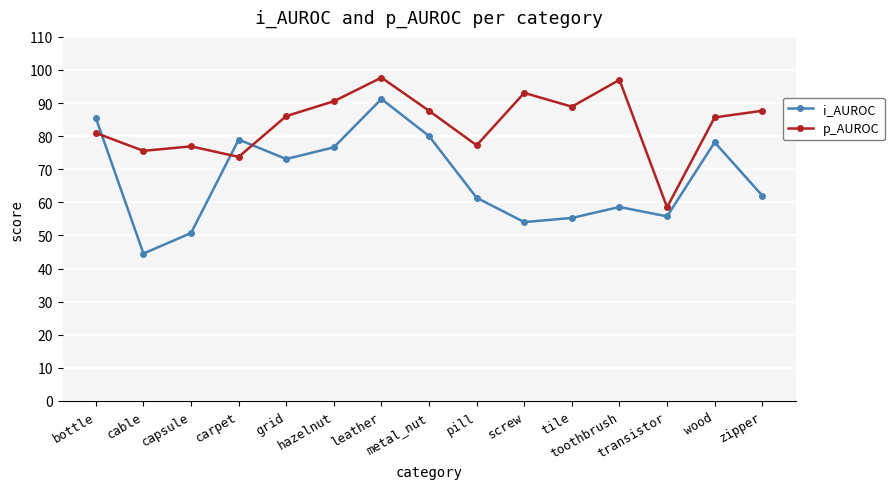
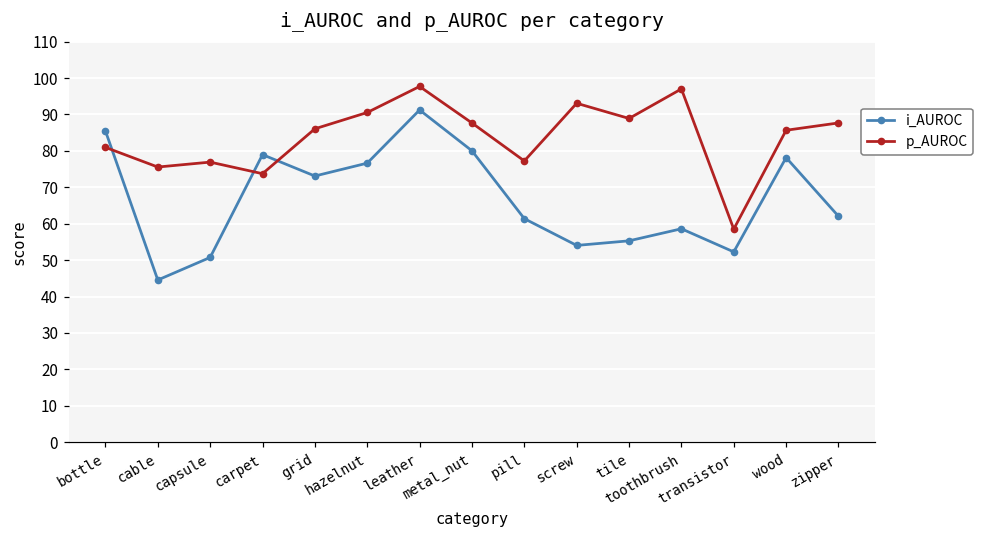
  {
    "i_AUROC": {
      "bottle": 85,
      "cable": 45,
      "capsule": 51,
      "carpet": 79,
      "grid": 73,
      "hazelnut": 77,
      "leather": 91,
      "metal_nut": 80,
      "pill": 61,
      "screw": 54,
      "tile": 55,
      "toothbrush": 59,
-     "transistor": 56,
+     "transistor": 52,
      "wood": 78,
      "zipper": 62
    },
    "p_AUROC": {
      "bottle": 81,
      "cable": 76,
      "capsule": 77,
      "carpet": 74,
      "grid": 86,
      "hazelnut": 91,
      "leather": 98,
      "metal_nut": 88,
      "pill": 77,
      "screw": 93,
      "tile": 89,
      "toothbrush": 97,
      "transistor": 59,
      "wood": 86,
      "zipper": 88
    }
  }
